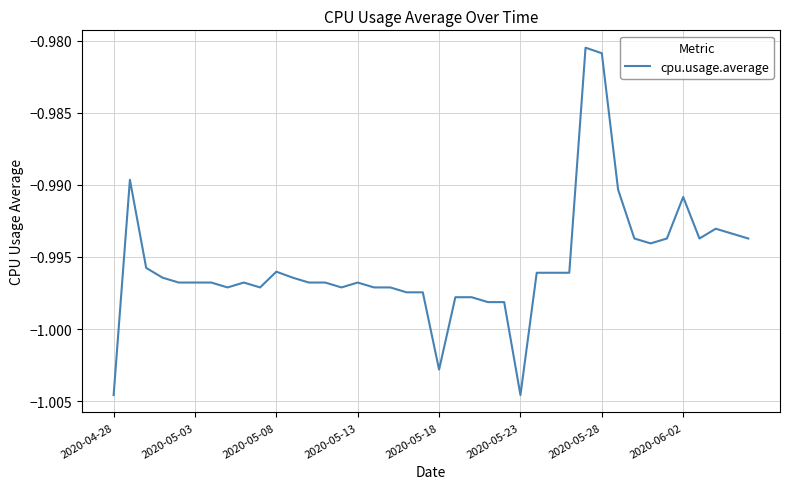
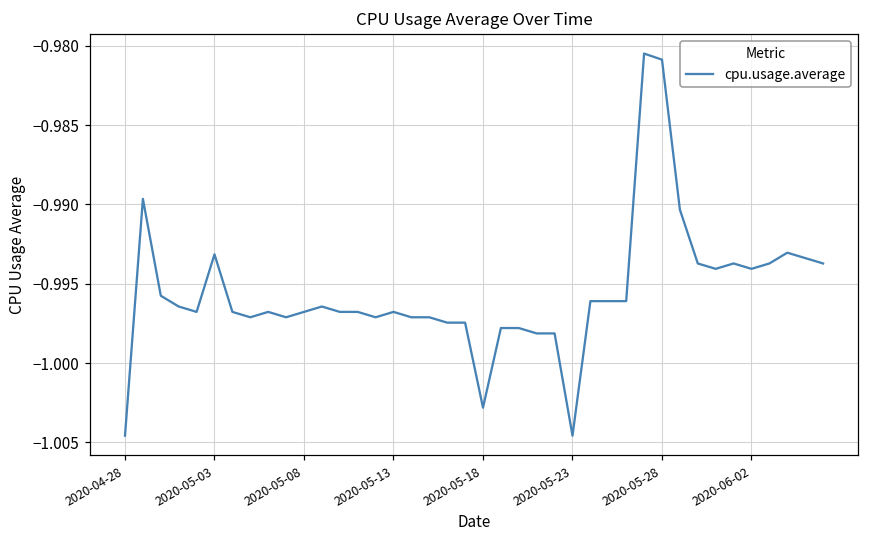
  {
    "2020-04-28": -1.0046,
-   "2020-05-03": -0.9968,
-   "2020-05-08": -0.9960,
+   "2020-05-03": -0.9931,
+   "2020-05-08": -0.9968,
    "2020-05-13": -0.9968,
    "2020-05-18": -1.0028,
    "2020-05-23": -1.0046,
    "2020-05-28": -0.9809,
-   "2020-06-02": -0.9908
+   "2020-06-02": -0.9941
  }
